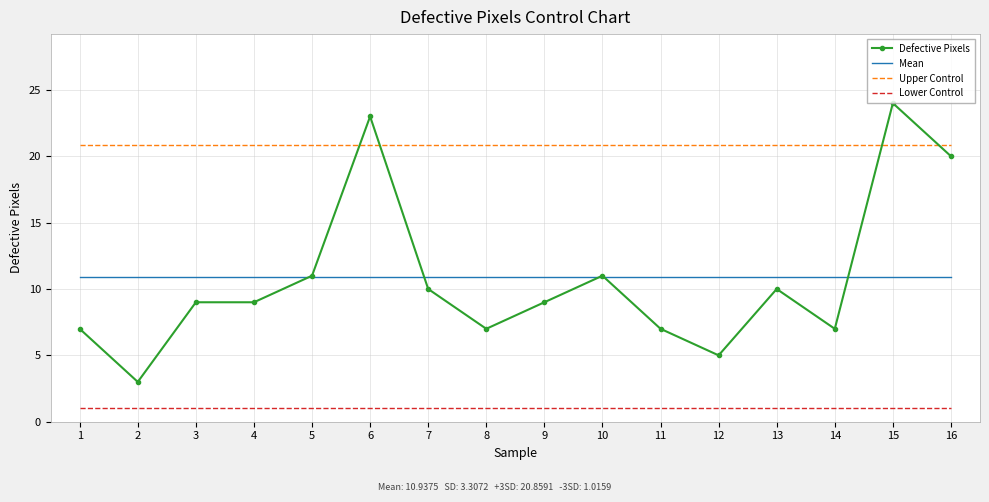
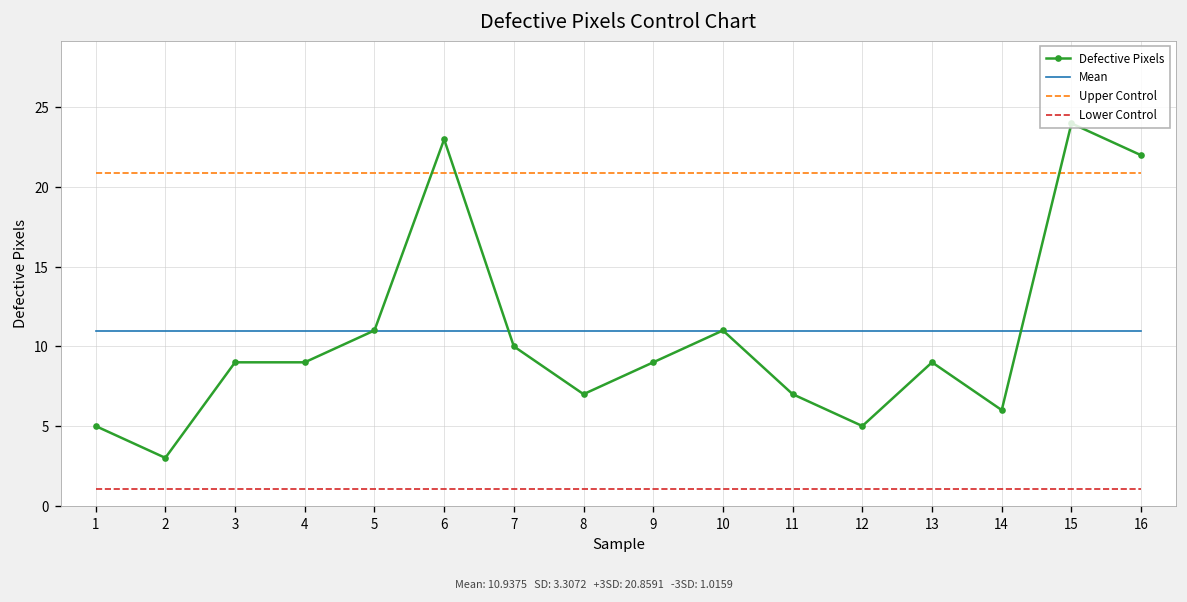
  {
    "Defective Pixels": {
-     "1": 7,
+     "1": 5,
      "2": 3,
      "3": 9,
      "4": 9,
      "6": 23,
      "7": 10,
      "8": 7,
      "9": 9,
      "11": 7,
      "12": 5,
-     "13": 10,
-     "14": 7,
-     "16": 20
+     "13": 9,
+     "14": 6,
+     "16": 22
    },
    "Mean": {
      "1": 11,
      "2": 11,
      "3": 11,
      "4": 11,
      "6": 11,
      "7": 11,
      "8": 11,
      "9": 11,
      "11": 11,
      "12": 11,
      "13": 11,
      "14": 11,
      "15": 11,
      "16": 11
    },
    "Upper Control": {
      "1": 21,
      "2": 21,
      "3": 21,
      "4": 21,
      "5": 21,
      "6": 21,
      "7": 21,
      "8": 21,
      "9": 21,
      "10": 21,
      "11": 21,
      "12": 21,
      "13": 21,
      "14": 21,
      "15": 21,
      "16": 21
    },
    "Lower Control": {
      "1": 1,
      "2": 1,
      "3": 1,
      "4": 1,
      "5": 1,
      "6": 1,
      "7": 1,
      "8": 1,
      "9": 1,
      "10": 1,
      "11": 1,
      "12": 1,
      "13": 1,
      "14": 1,
      "15": 1,
      "16": 1
    }
  }
